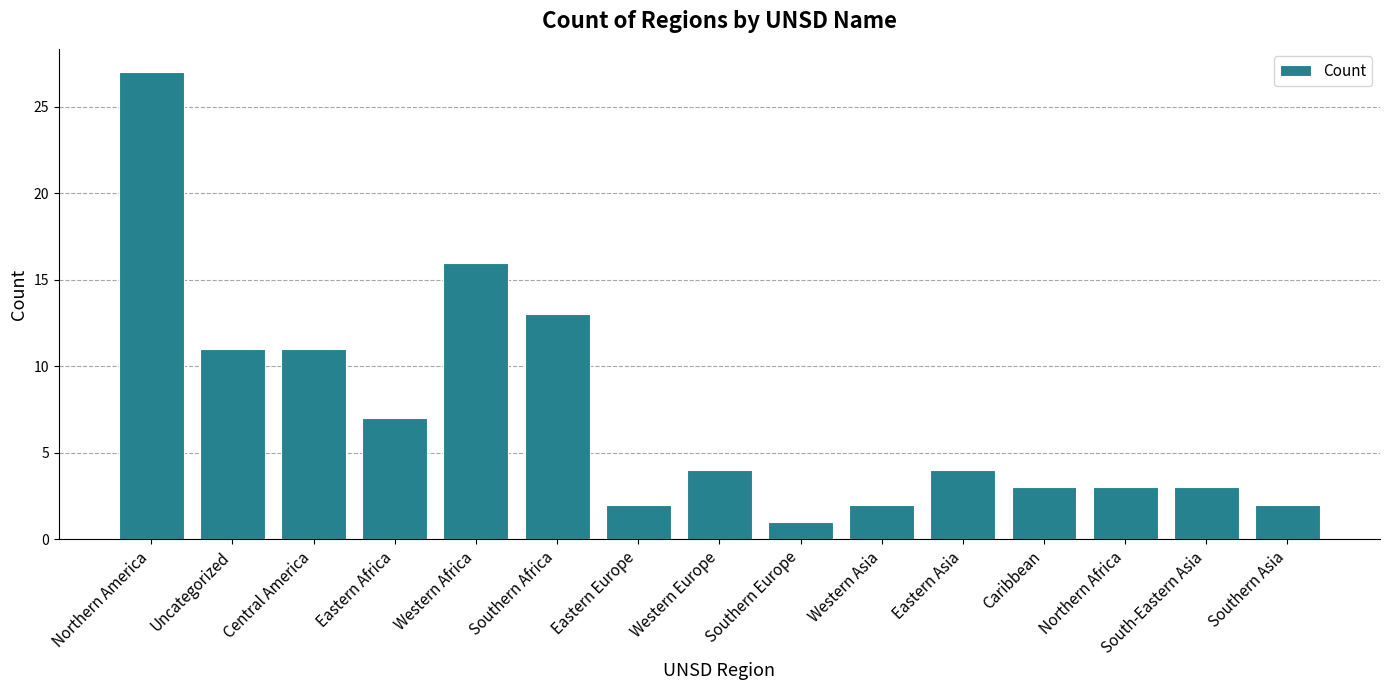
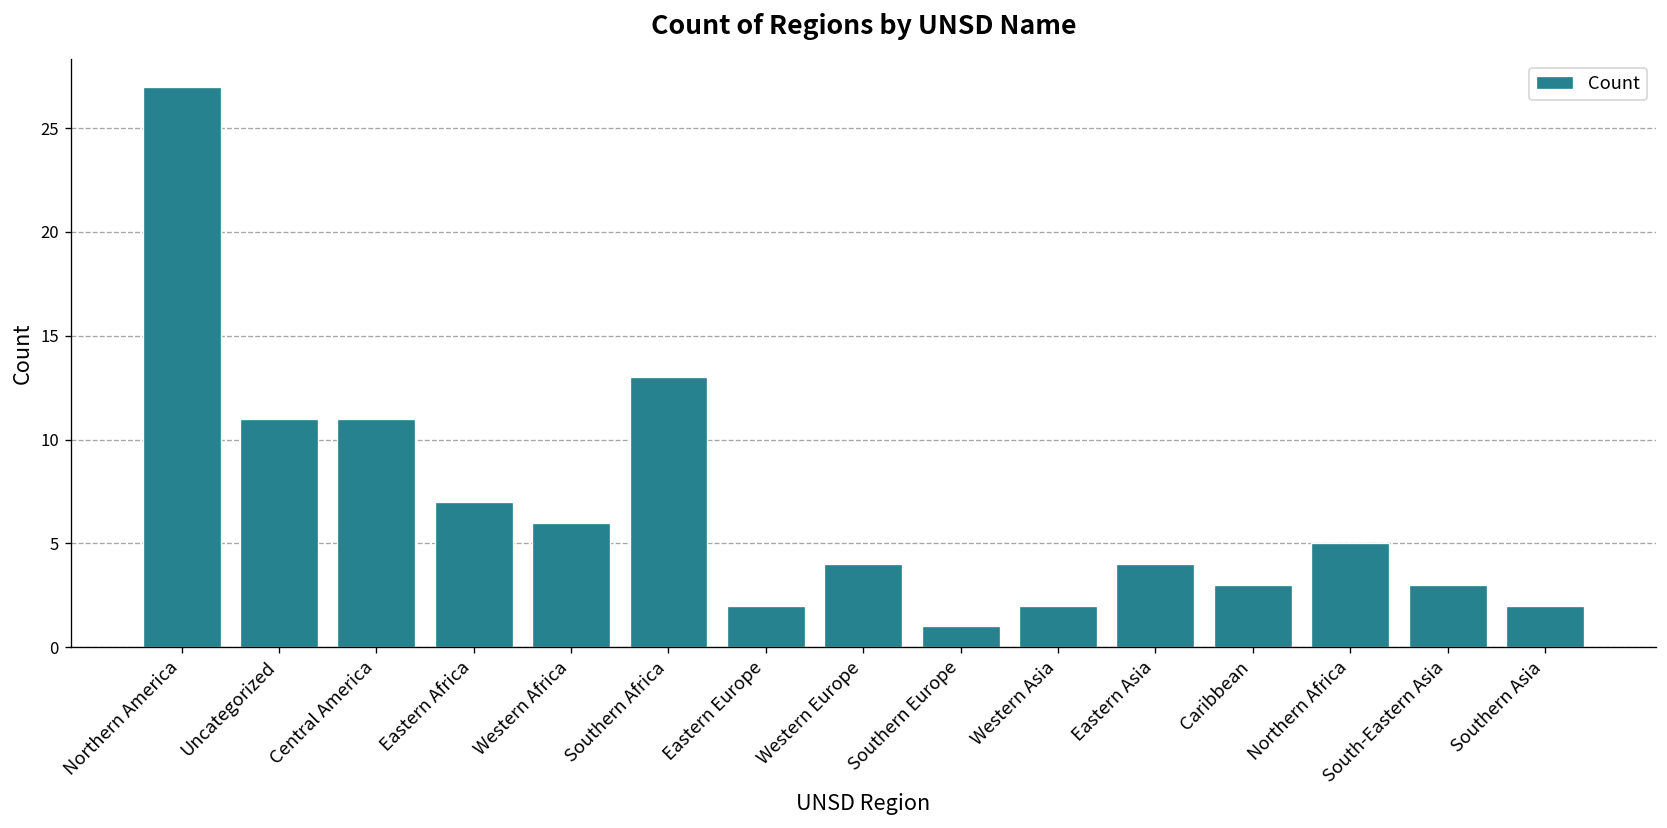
  {
    "Northern America": 27,
    "Uncategorized": 11,
    "Central America": 11,
    "Eastern Africa": 7,
-   "Western Africa": 16,
+   "Western Africa": 6,
    "Southern Africa": 13,
    "Eastern Europe": 2,
    "Western Europe": 4,
    "Southern Europe": 1,
    "Western Asia": 2,
    "Eastern Asia": 4,
    "Caribbean": 3,
-   "Northern Africa": 3,
+   "Northern Africa": 5,
    "South-Eastern Asia": 3,
    "Southern Asia": 2
  }
